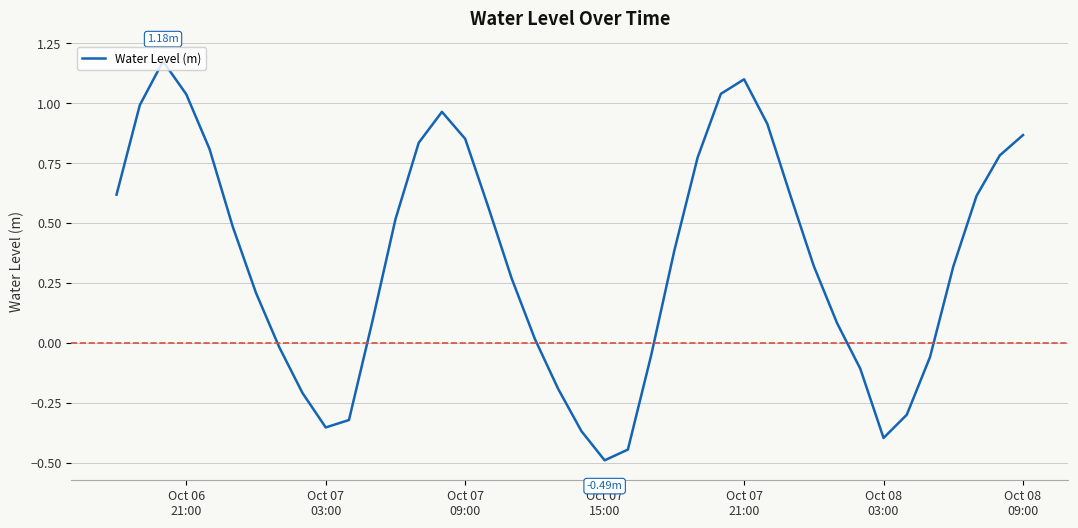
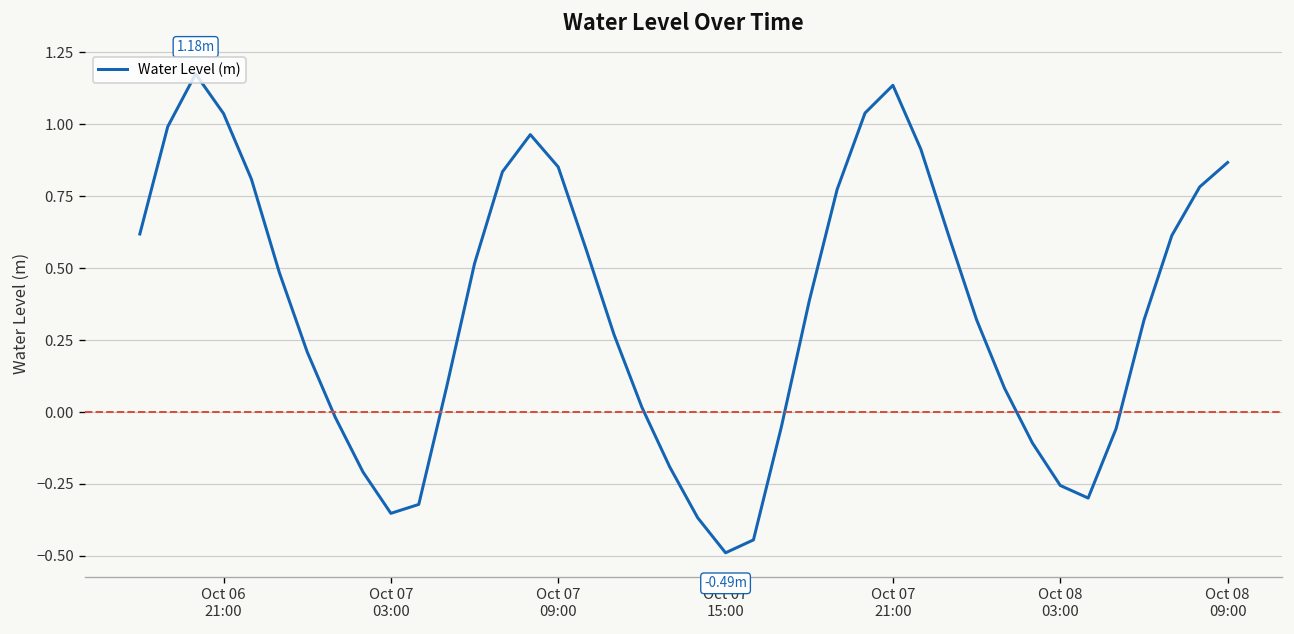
  {
    "Oct 06 21:00": 1.04,
    "Oct 07 03:00": -0.35,
    "Oct 07 09:00": 0.85,
-   "Oct 07 21:00": 1.10,
-   "Oct 08 03:00": -0.40,
+   "Oct 07 21:00": 1.14,
+   "Oct 08 03:00": -0.26,
    "Oct 08 09:00": 0.87
  }
